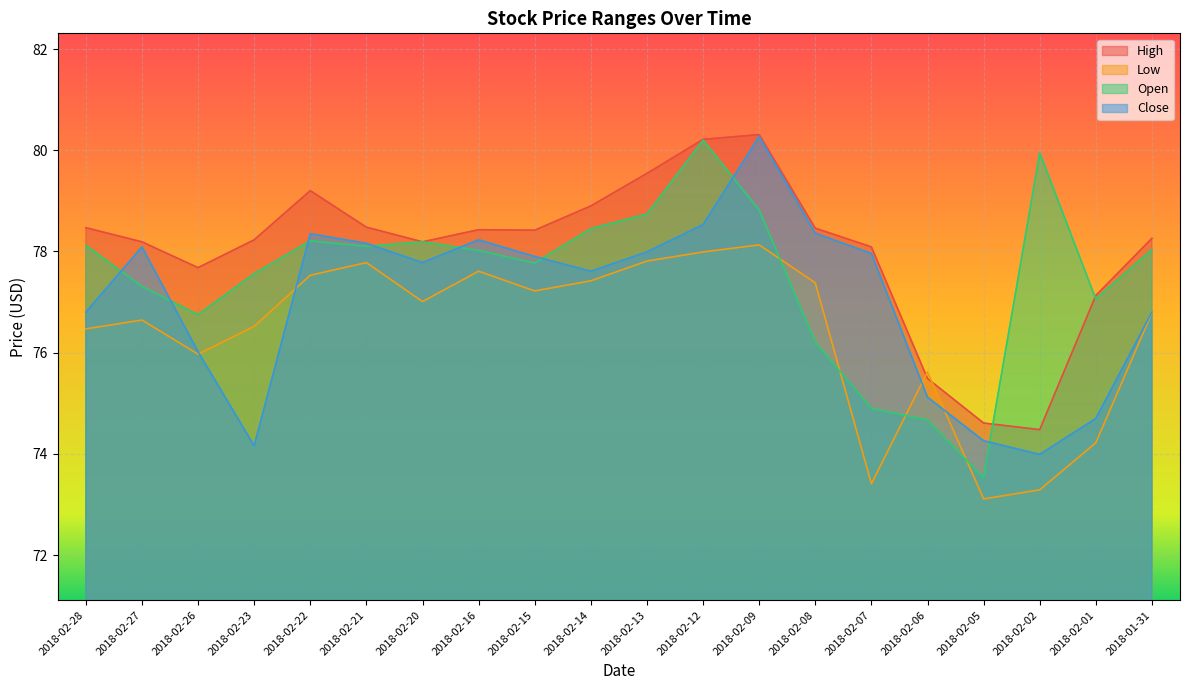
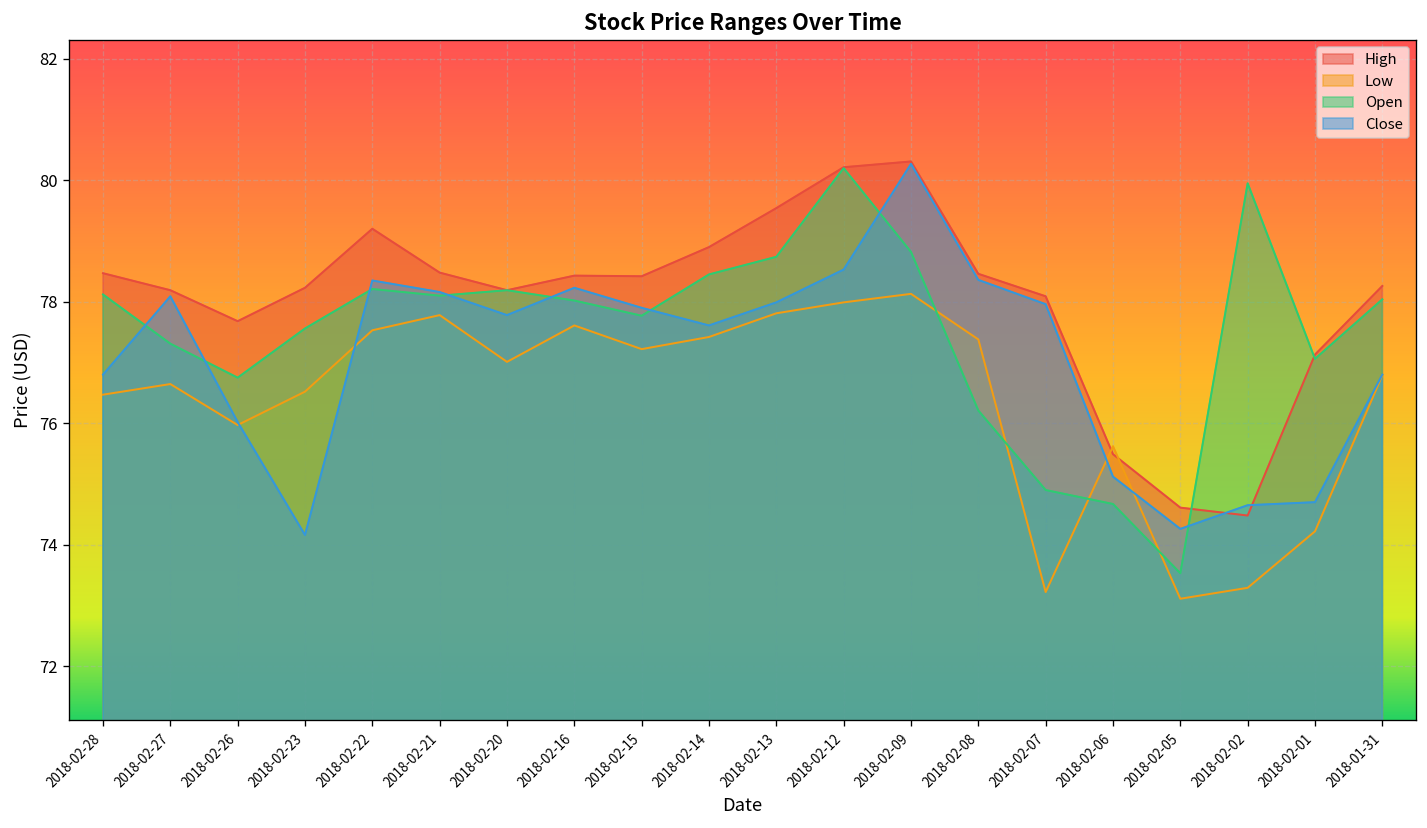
  {
    "High": {
      "2018-02-28": 78.5,
      "2018-02-27": 78.2,
      "2018-02-26": 77.7,
      "2018-02-23": 78.2,
      "2018-02-22": 79.2,
      "2018-02-21": 78.5,
      "2018-02-16": 78.4,
      "2018-02-15": 78.4,
      "2018-02-14": 78.9,
      "2018-02-13": 79.5,
      "2018-02-08": 78.5,
      "2018-02-07": 78.1,
      "2018-02-06": 75.5,
      "2018-02-05": 74.6,
      "2018-02-02": 74.5,
      "2018-02-01": 77.1,
      "2018-01-31": 78.3
    },
    "Low": {
      "2018-02-28": 76.5,
      "2018-02-27": 76.6,
      "2018-02-23": 76.5,
      "2018-02-22": 77.5,
      "2018-02-21": 77.8,
      "2018-02-20": 77.0,
      "2018-02-16": 77.6,
      "2018-02-15": 77.2,
      "2018-02-14": 77.4,
      "2018-02-13": 77.8,
      "2018-02-12": 78.0,
      "2018-02-09": 78.1,
      "2018-02-08": 77.4,
-     "2018-02-07": 73.4,
+     "2018-02-07": 73.2,
      "2018-02-06": 75.6,
      "2018-02-05": 73.1,
      "2018-02-02": 73.3,
      "2018-02-01": 74.2
    },
    "Open": {
      "2018-02-28": 78.1,
      "2018-02-27": 77.3,
      "2018-02-26": 76.8,
      "2018-02-23": 77.6,
      "2018-02-22": 78.2,
      "2018-02-21": 78.1,
      "2018-02-16": 78.0,
      "2018-02-15": 77.8,
      "2018-02-14": 78.5,
      "2018-02-13": 78.7,
      "2018-02-09": 78.8,
      "2018-02-08": 76.2,
      "2018-02-07": 74.9,
      "2018-02-06": 74.7,
      "2018-02-05": 73.5,
      "2018-02-02": 80.0,
      "2018-02-01": 77.1,
      "2018-01-31": 78.0
    },
    "Close": {
      "2018-02-28": 76.8,
      "2018-02-27": 78.1,
      "2018-02-23": 74.2,
      "2018-02-22": 78.4,
      "2018-02-21": 78.2,
      "2018-02-20": 77.8,
      "2018-02-16": 78.2,
      "2018-02-15": 77.9,
      "2018-02-14": 77.6,
      "2018-02-13": 78.0,
      "2018-02-12": 78.5,
      "2018-02-08": 78.4,
      "2018-02-07": 78.0,
      "2018-02-06": 75.1,
      "2018-02-05": 74.3,
-     "2018-02-02": 74.0,
+     "2018-02-02": 74.7,
      "2018-02-01": 74.7
    }
  }
